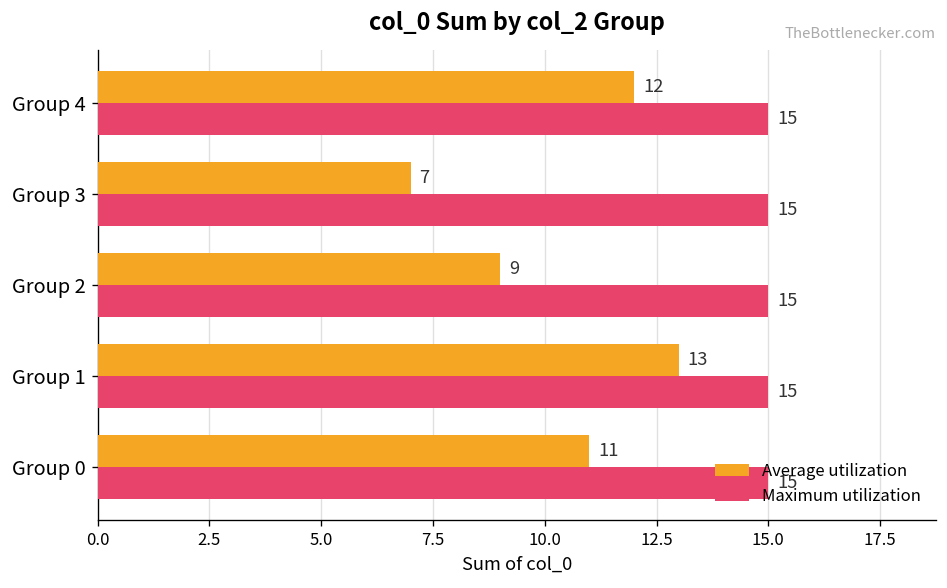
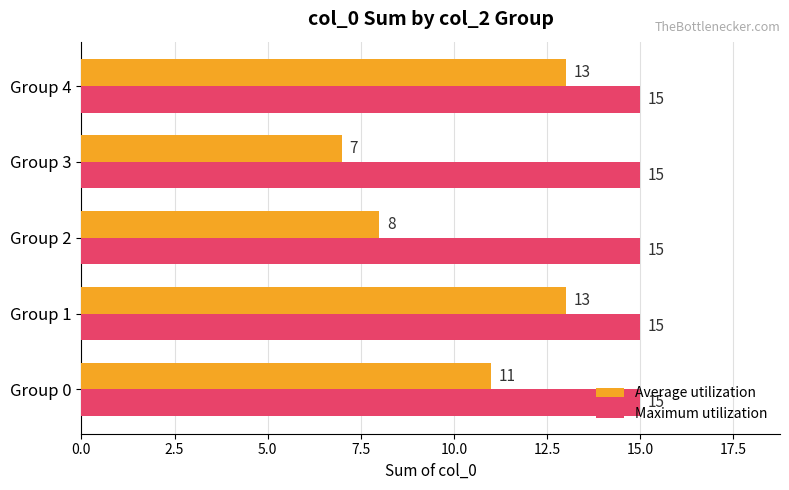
  {
    "Average utilization": {
-     "Group 4": 12,
+     "Group 4": 13,
      "Group 3": 7,
-     "Group 2": 9,
+     "Group 2": 8,
      "Group 1": 13,
      "Group 0": 11
    },
    "Maximum utilization": {
      "Group 4": 15,
      "Group 3": 15,
      "Group 2": 15,
      "Group 1": 15,
      "Group 0": 15
    }
  }
